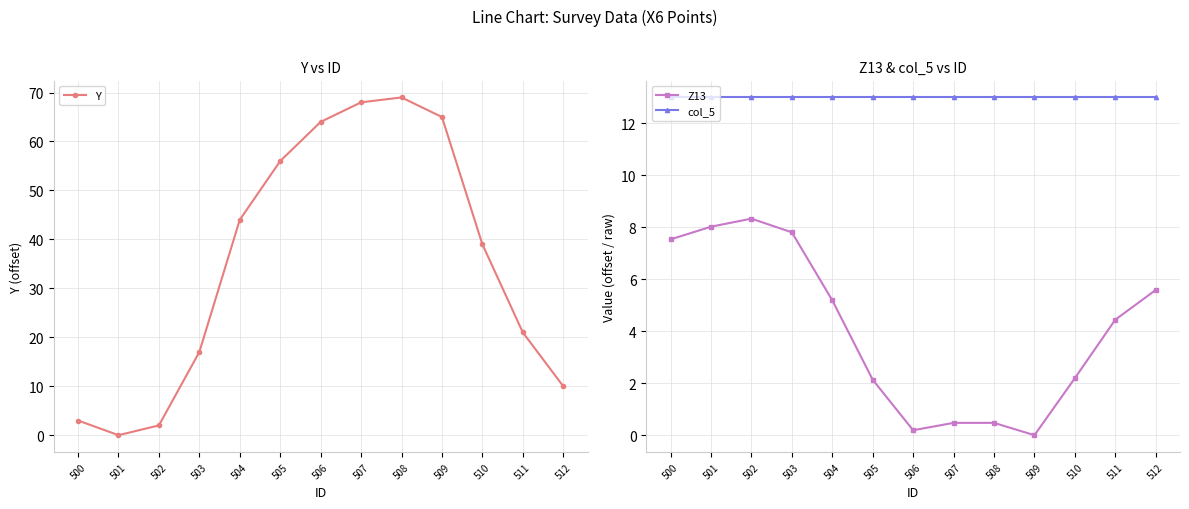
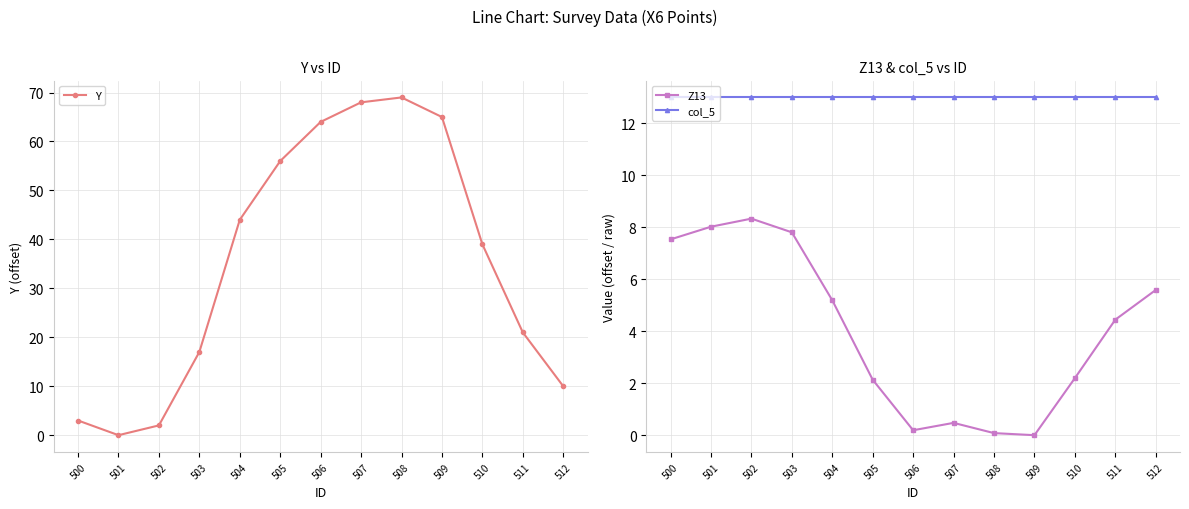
  {
    "Y vs ID": {
      "500": 3,
      "501": 0,
      "502": 2,
      "503": 17,
      "504": 44,
      "505": 56,
      "506": 64,
      "507": 68,
      "508": 69,
      "509": 65,
      "510": 39,
      "511": 21,
      "512": 10
    },
    "Z13 & col_5 vs ID": {
      "Z13": {
        "500": 7.5,
        "501": 8.0,
        "502": 8.3,
        "503": 7.8,
        "504": 5.2,
        "505": 2.1,
        "506": 0.2,
        "507": 0.5,
-       "508": 0.5,
+       "508": 0.1,
        "509": 0.0,
        "510": 2.2,
        "511": 4.4,
        "512": 5.6
      },
      "col_5": {
        "502": 13.0,
        "503": 13.0,
        "504": 13.0,
        "505": 13.0,
        "506": 13.0,
        "507": 13.0,
        "508": 13.0,
        "509": 13.0,
        "510": 13.0,
        "511": 13.0,
        "512": 13.0
      }
    }
  }
